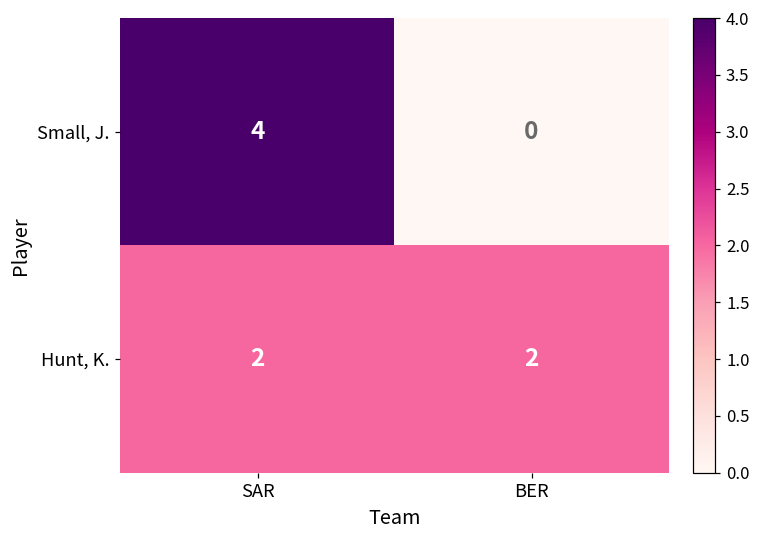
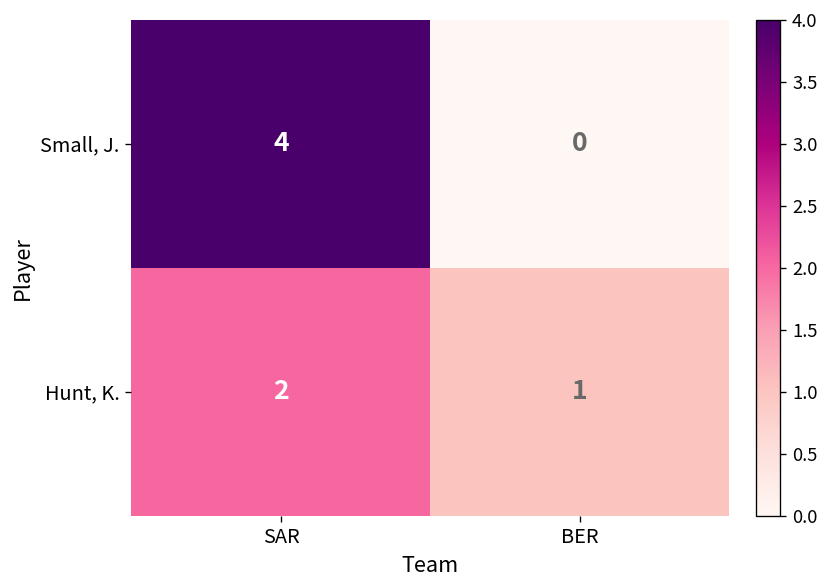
  {
    "Small, J.": {
      "SAR": 4,
      "BER": 0
    },
    "Hunt, K.": {
      "SAR": 2,
-     "BER": 2
+     "BER": 1
    }
  }
